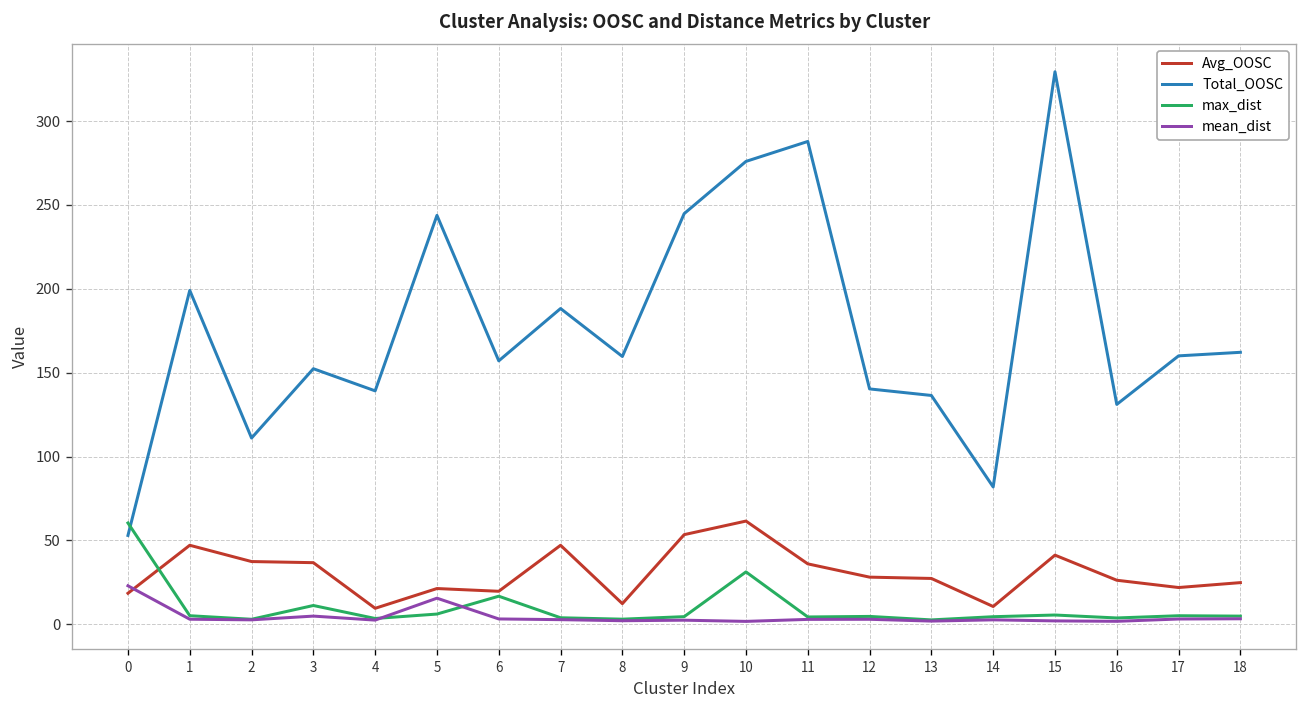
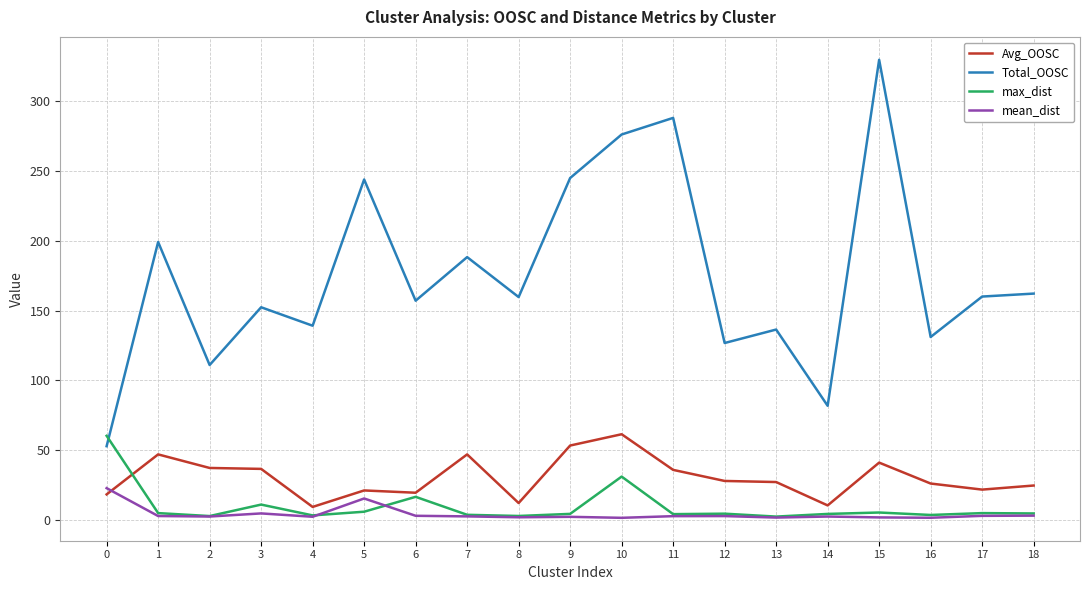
  {
    "Avg_OOSC": {
      "0": 18,
      "1": 47,
      "2": 37,
      "3": 37,
      "4": 9,
      "5": 21,
      "6": 20,
      "7": 47,
      "8": 12,
      "9": 53,
      "10": 61,
      "11": 36,
      "12": 28,
      "13": 27,
      "14": 11,
      "15": 41,
      "16": 26,
      "17": 22,
      "18": 25
    },
    "Total_OOSC": {
      "0": 53,
      "1": 199,
      "2": 111,
      "3": 152,
      "4": 139,
      "5": 244,
      "6": 157,
      "7": 188,
      "8": 160,
      "9": 245,
      "10": 276,
      "11": 288,
-     "12": 140,
+     "12": 127,
      "13": 136,
      "14": 82,
      "15": 329,
      "16": 131,
      "17": 160,
      "18": 162
    },
    "max_dist": {
      "0": 60,
      "1": 5,
      "3": 11,
      "5": 6,
      "6": 17,
      "9": 4,
      "10": 31,
      "14": 4,
      "15": 5,
      "16": 4,
      "17": 5
    },
    "mean_dist": {
      "0": 23,
      "1": 3,
      "3": 5,
      "5": 16,
      "6": 3,
      "9": 2,
      "10": 2,
      "14": 3,
      "15": 2,
      "16": 2,
      "17": 3
    }
  }
